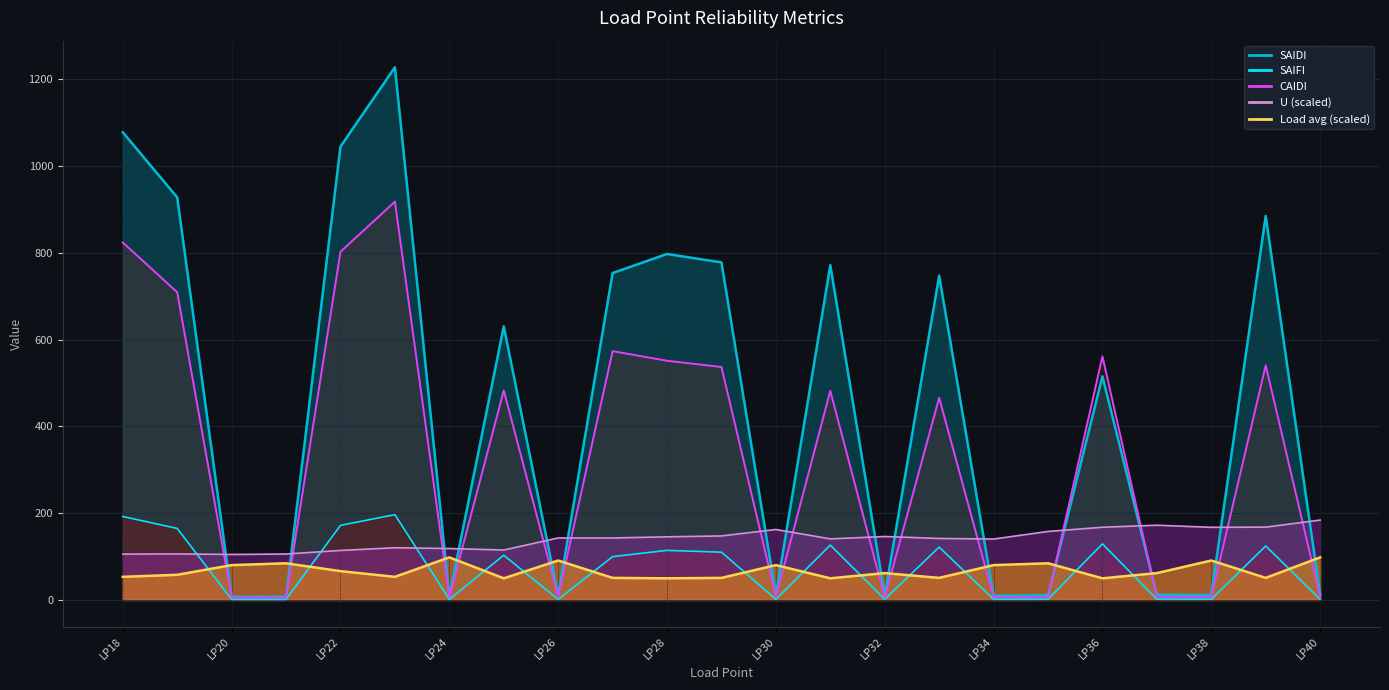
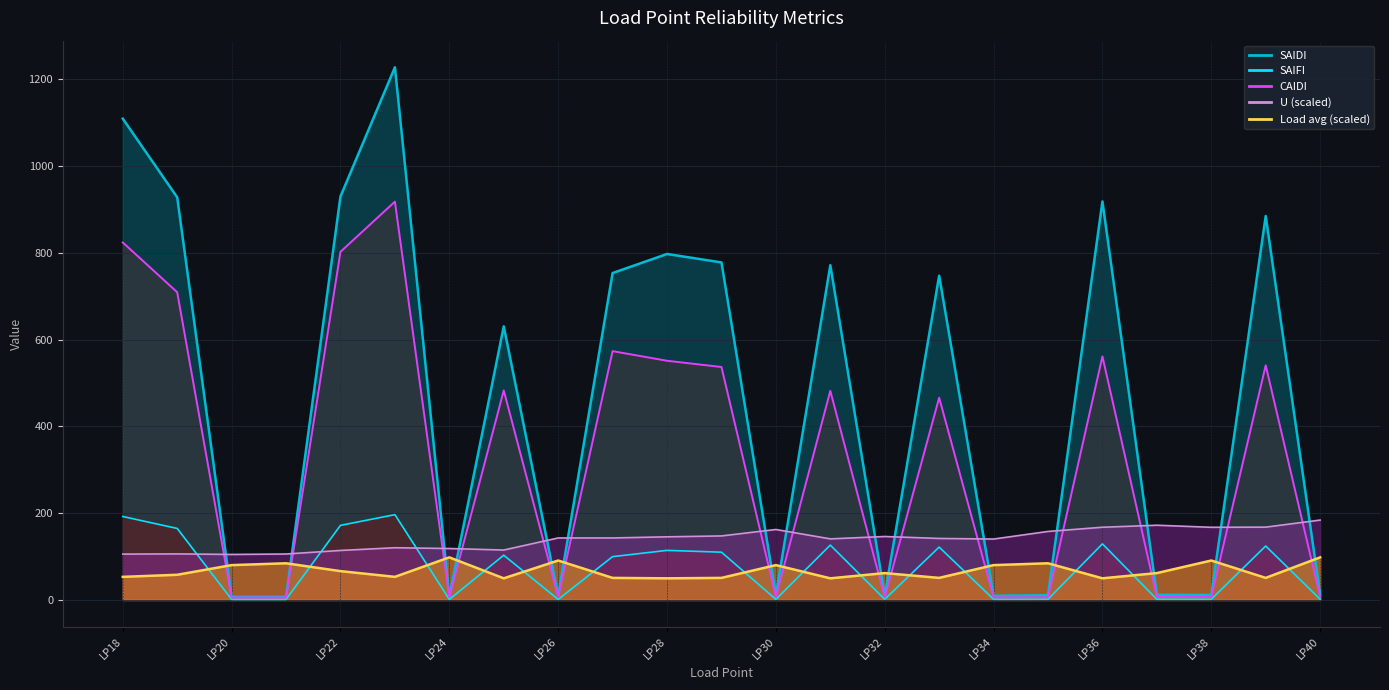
  {
    "SAIDI": {
-     "LP18": 1080,
-     "LP22": 1040,
+     "LP18": 1110,
+     "LP22": 930,
      "LP28": 800,
-     "LP36": 520
+     "LP36": 920
    }
  }
